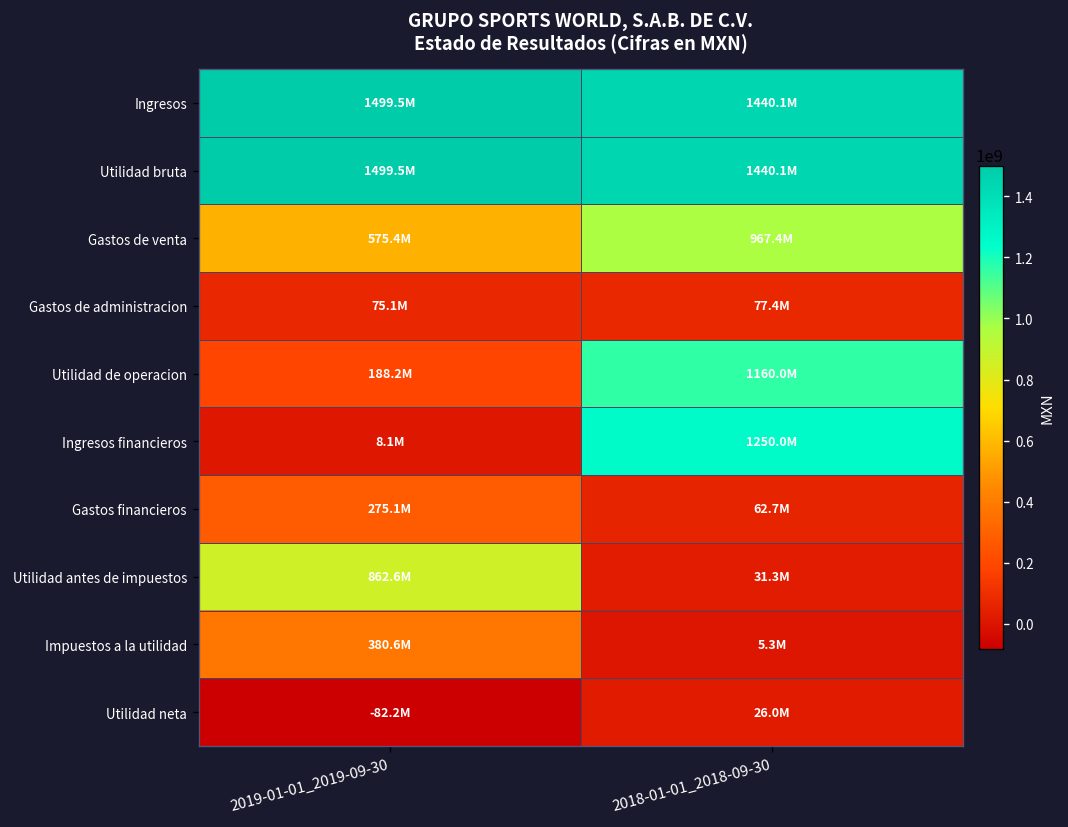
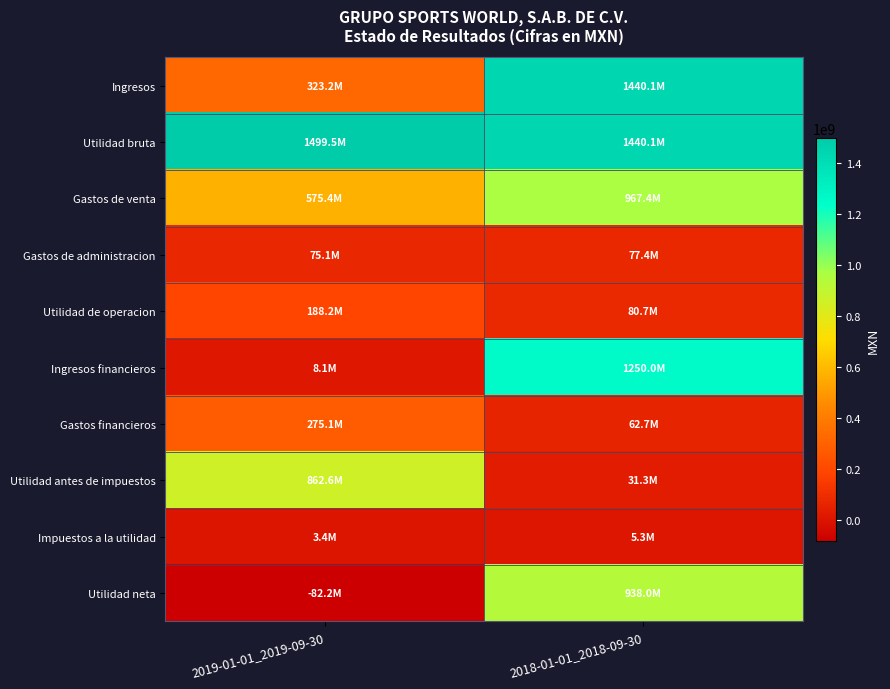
  {
    "Ingresos": {
-     "2019-01-01_2019-09-30": "1499.5M",
+     "2019-01-01_2019-09-30": "323.2M",
      "2018-01-01_2018-09-30": "1440.1M"
    },
    "Utilidad bruta": {
      "2019-01-01_2019-09-30": "1499.5M",
      "2018-01-01_2018-09-30": "1440.1M"
    },
    "Gastos de venta": {
      "2019-01-01_2019-09-30": "575.4M",
      "2018-01-01_2018-09-30": "967.4M"
    },
    "Gastos de administracion": {
      "2019-01-01_2019-09-30": "75.1M",
      "2018-01-01_2018-09-30": "77.4M"
    },
    "Utilidad de operacion": {
      "2019-01-01_2019-09-30": "188.2M",
-     "2018-01-01_2018-09-30": "1160.0M"
+     "2018-01-01_2018-09-30": "80.7M"
    },
    "Ingresos financieros": {
      "2019-01-01_2019-09-30": "8.1M",
      "2018-01-01_2018-09-30": "1250.0M"
    },
    "Gastos financieros": {
      "2019-01-01_2019-09-30": "275.1M",
      "2018-01-01_2018-09-30": "62.7M"
    },
    "Utilidad antes de impuestos": {
      "2019-01-01_2019-09-30": "862.6M",
      "2018-01-01_2018-09-30": "31.3M"
    },
    "Impuestos a la utilidad": {
-     "2019-01-01_2019-09-30": "380.6M",
+     "2019-01-01_2019-09-30": "3.4M",
      "2018-01-01_2018-09-30": "5.3M"
    },
    "Utilidad neta": {
      "2019-01-01_2019-09-30": "-82.2M",
-     "2018-01-01_2018-09-30": "26.0M"
+     "2018-01-01_2018-09-30": "938.0M"
    }
  }
